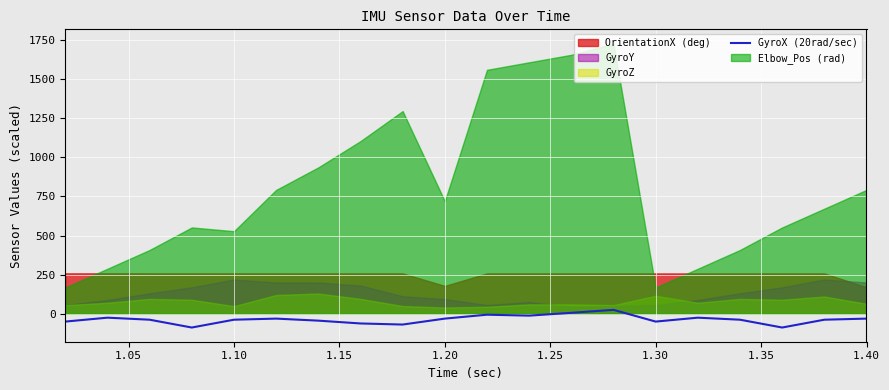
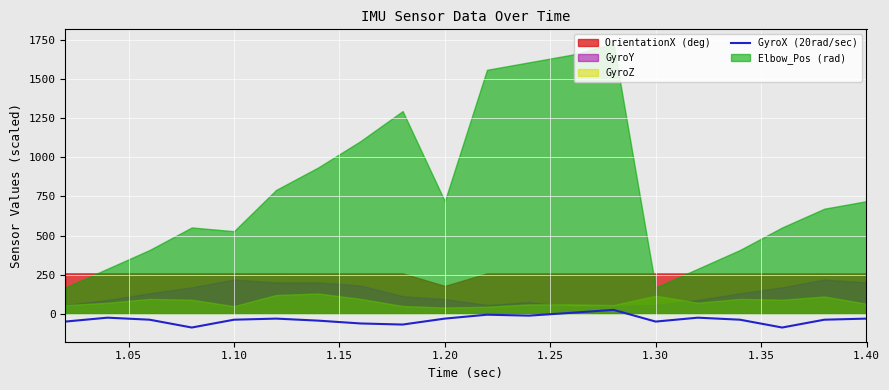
  {
    "GyroX (20rad/sec)": {
      "1.10": -40,
      "1.20": -30,
      "1.30": -50,
      "1.40": -30
    },
    "OrientationX (deg)": {
      "1.10": 260,
      "1.20": 180,
      "1.30": 260,
-     "1.40": 170
+     "1.40": 260
    },
    "GyroY": {
      "1.10": 220,
      "1.20": 90,
      "1.30": 60,
      "1.40": 200
    },
    "GyroZ": {
      "1.10": 50,
      "1.20": 40,
      "1.30": 120,
      "1.40": 60
    },
    "Elbow_Pos (rad)": {
      "1.10": 530,
      "1.20": 720,
      "1.30": 170,
-     "1.40": 790
+     "1.40": 720
    }
  }
